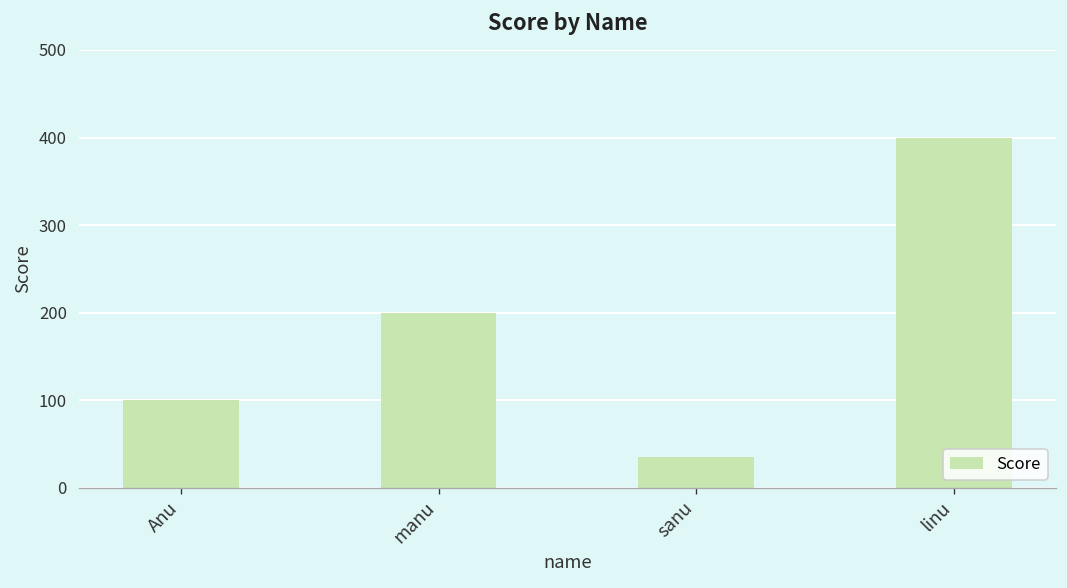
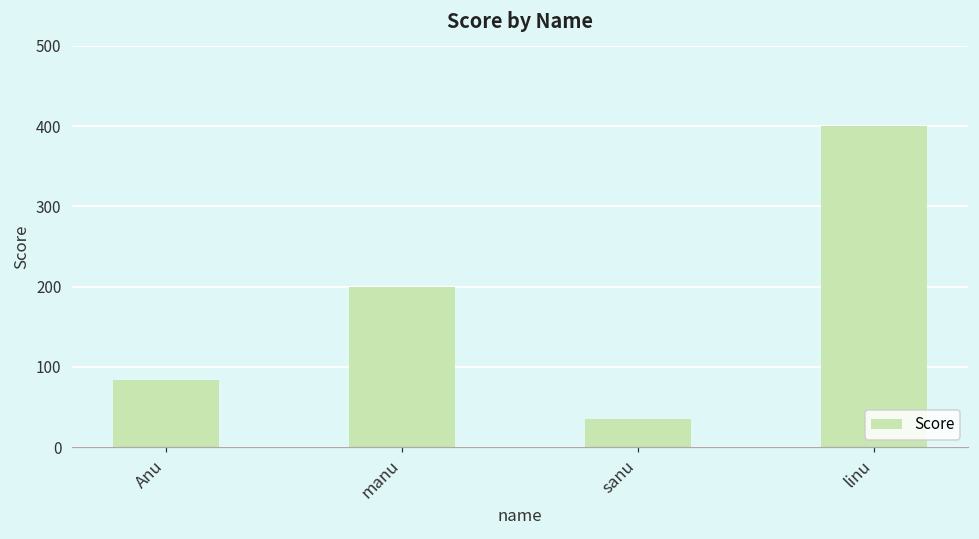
  {
-   "Anu": 100,
+   "Anu": 80,
    "manu": 200,
    "sanu": 40,
    "linu": 400
  }
